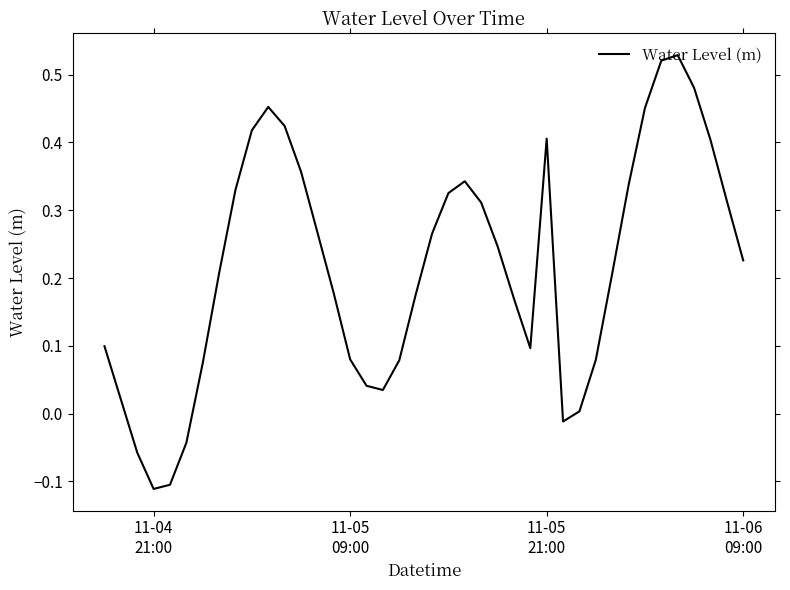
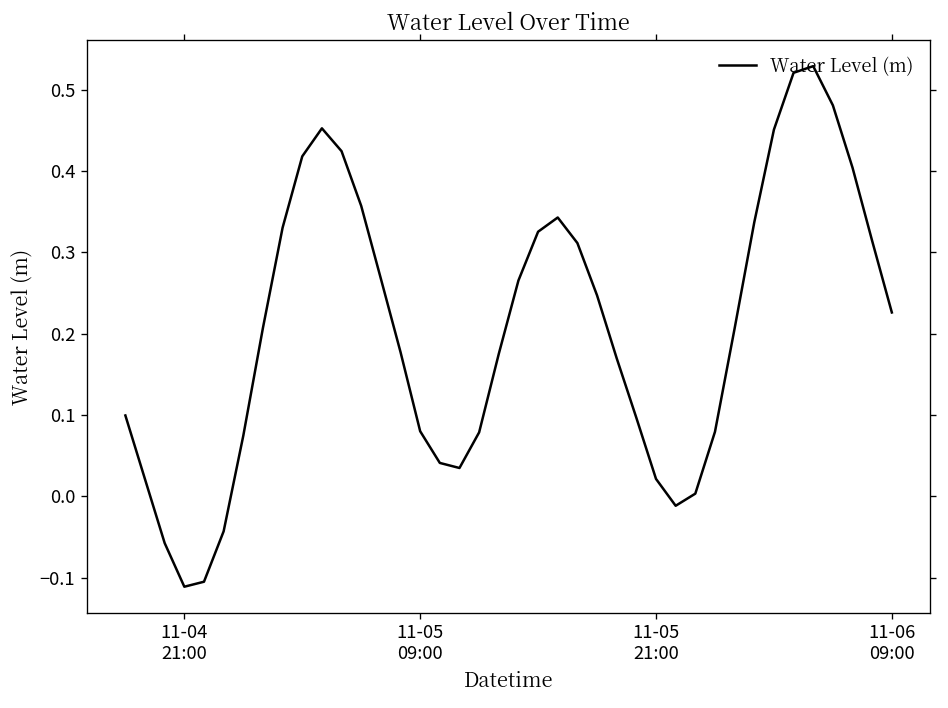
  {
    "11-04 21:00": -0.11,
    "11-05 09:00": 0.08,
-   "11-05 21:00": 0.41,
+   "11-05 21:00": 0.02,
    "11-06 09:00": 0.23
  }
